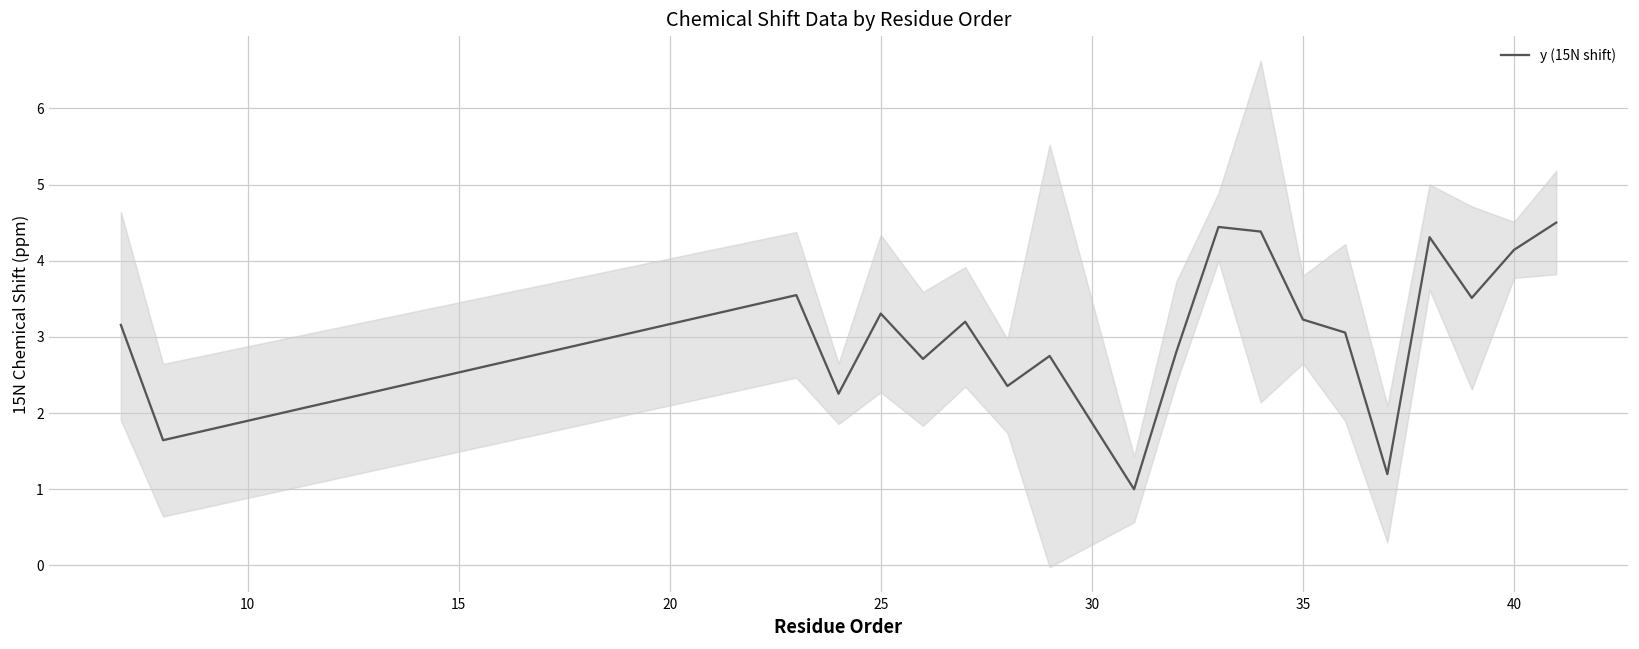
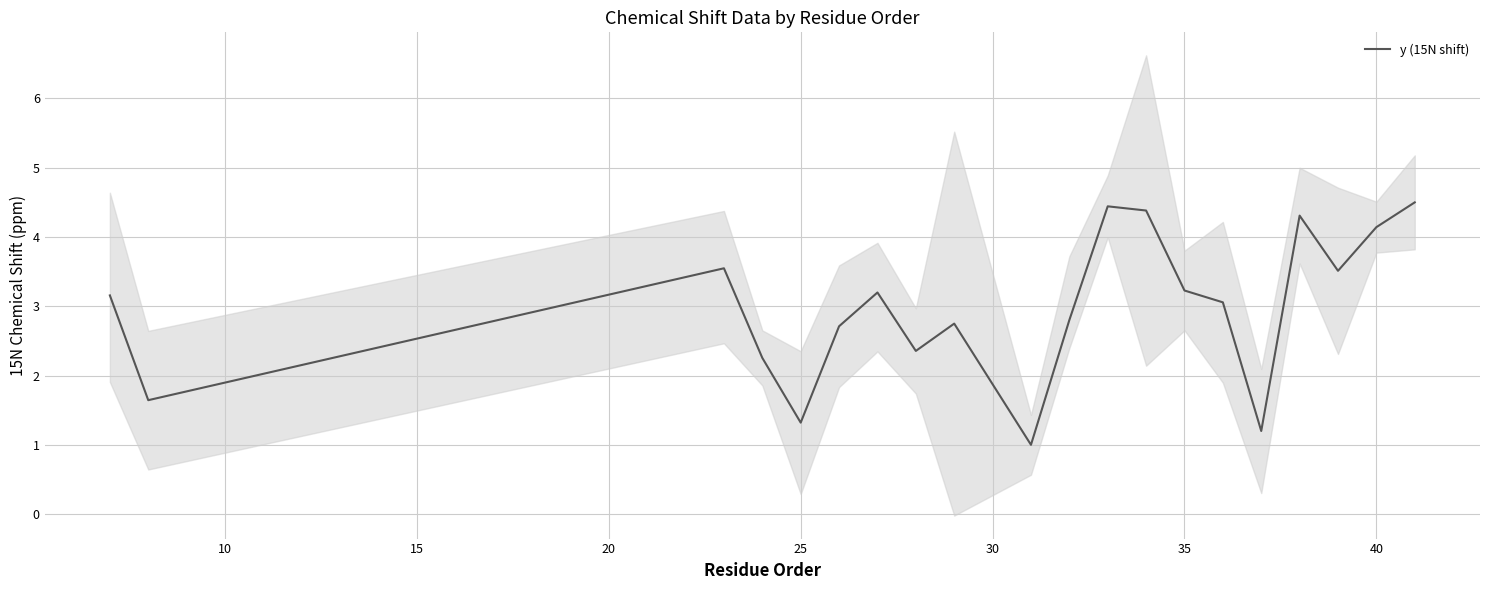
  {
    "y (15N shift)": {
-     "25": 3.3,
+     "25": 1.3,
      "35": 3.2,
      "40": 4.1
    }
  }
